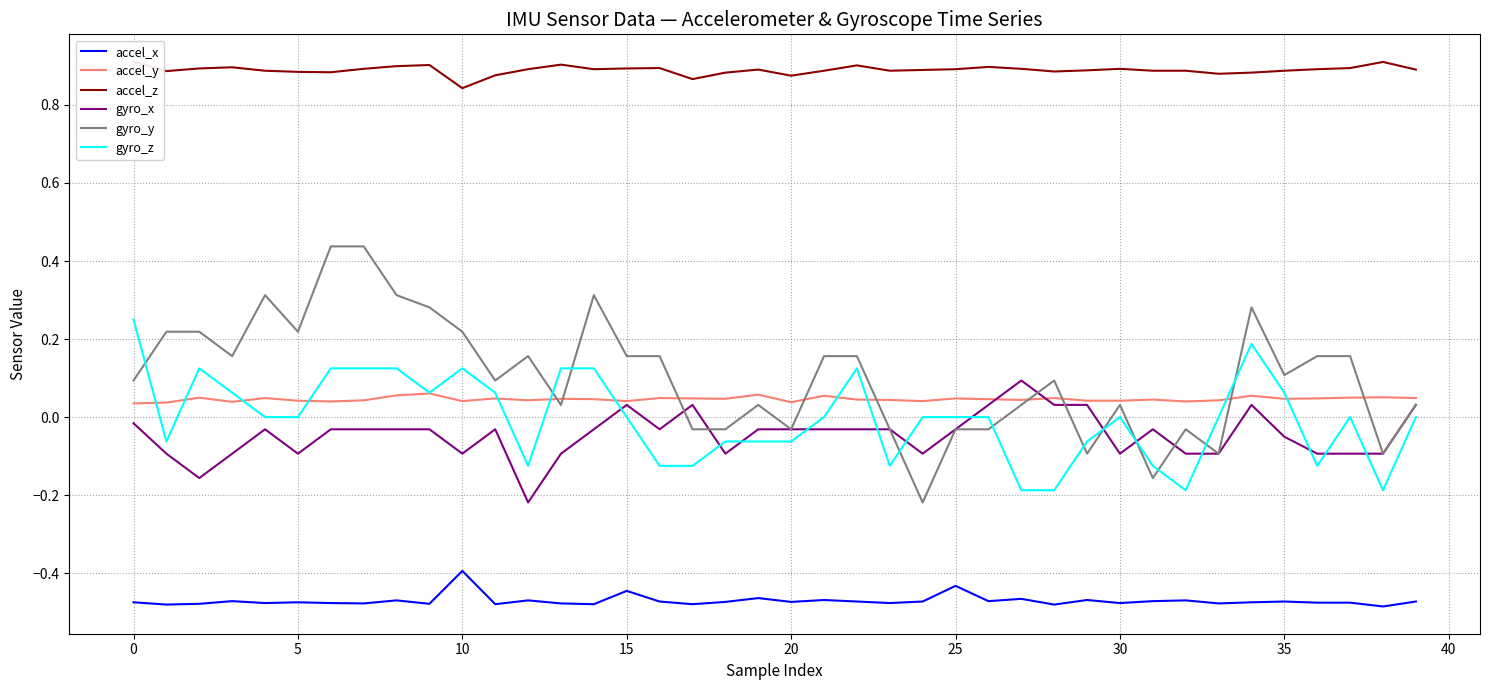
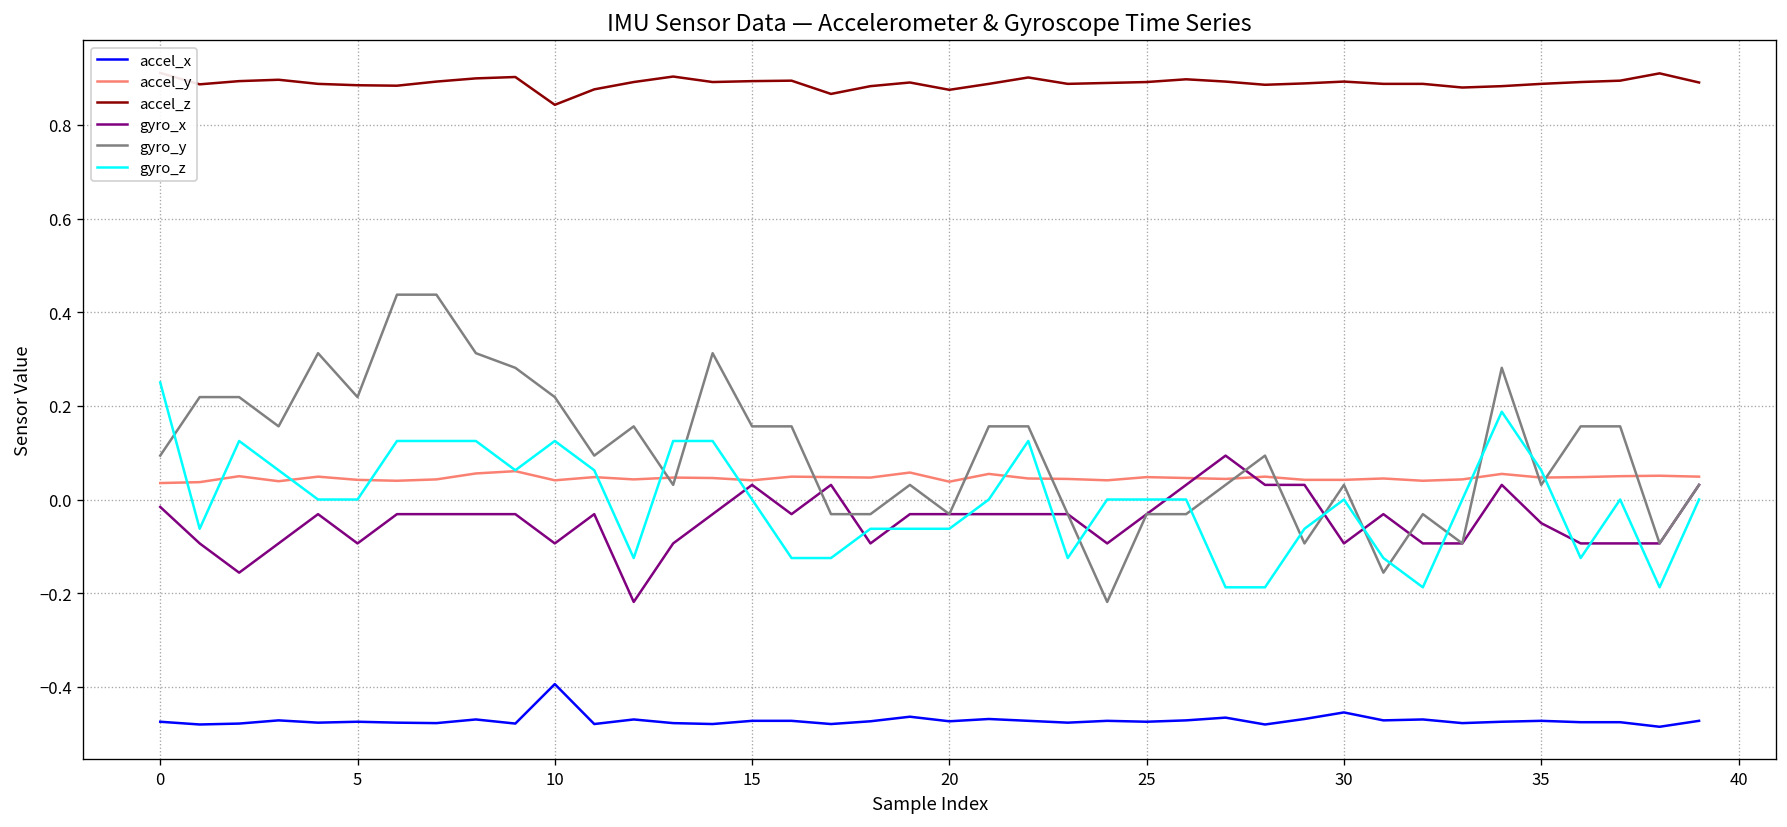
  {
    "accel_x": {
      "0": -0.47,
      "5": -0.47,
      "10": -0.39,
-     "15": -0.45,
+     "15": -0.47,
      "20": -0.47,
-     "25": -0.43,
-     "30": -0.48,
+     "25": -0.47,
+     "30": -0.45,
      "35": -0.47
    },
    "accel_y": {
      "0": 0.04,
      "5": 0.04,
      "10": 0.04,
      "15": 0.04,
      "20": 0.04,
      "25": 0.05,
      "30": 0.04,
      "35": 0.05
    },
    "accel_z": {
      "5": 0.88,
      "10": 0.84,
      "15": 0.89,
      "20": 0.88,
      "25": 0.89,
      "30": 0.89,
      "35": 0.89
    },
    "gyro_x": {
      "0": -0.02,
      "5": -0.09,
      "10": -0.09,
      "15": 0.03,
      "30": -0.09,
      "35": -0.05
    },
    "gyro_y": {
      "0": 0.09,
      "5": 0.22,
      "10": 0.22,
      "15": 0.16,
      "30": 0.03,
-     "35": 0.11
+     "35": 0.03
    },
    "gyro_z": {
      "0": 0.25,
      "5": 0.00,
      "10": 0.13,
      "15": 0.00,
      "20": -0.06,
      "25": 0.00,
      "30": 0.00,
      "35": 0.06
    }
  }
